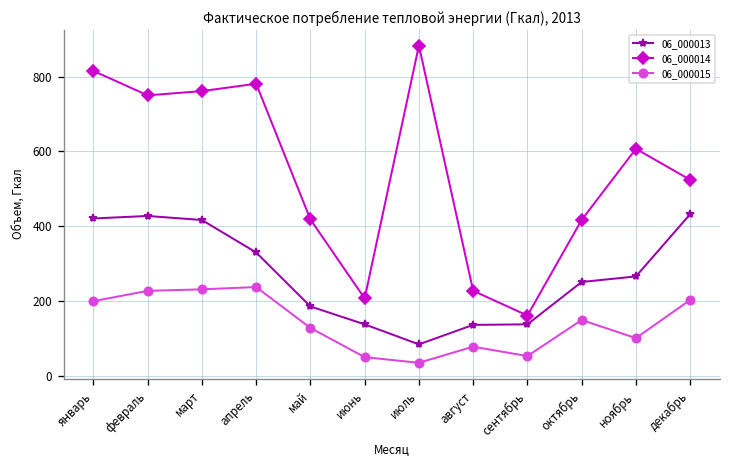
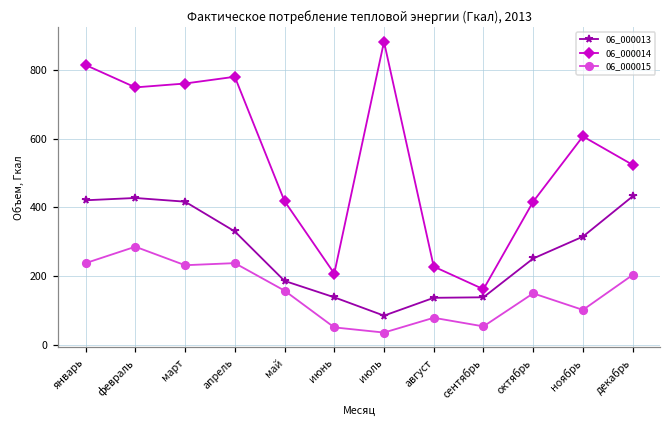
  {
    "06_000013": {
      "январь": 420,
      "февраль": 430,
      "март": 420,
      "апрель": 330,
      "май": 190,
      "июнь": 140,
      "июль": 80,
      "август": 140,
      "сентябрь": 140,
      "октябрь": 250,
-     "ноябрь": 270,
+     "ноябрь": 320,
      "декабрь": 430
    },
    "06_000014": {
      "январь": 820,
      "февраль": 750,
      "март": 760,
      "апрель": 780,
      "май": 420,
      "июнь": 210,
      "июль": 880,
      "август": 230,
      "сентябрь": 160,
      "октябрь": 420,
      "ноябрь": 610,
      "декабрь": 520
    },
    "06_000015": {
-     "январь": 200,
-     "февраль": 230,
+     "январь": 240,
+     "февраль": 290,
      "март": 230,
      "апрель": 240,
-     "май": 130,
+     "май": 160,
      "июнь": 50,
      "июль": 40,
      "август": 80,
      "сентябрь": 50,
      "октябрь": 150,
      "ноябрь": 100,
      "декабрь": 200
    }
  }
